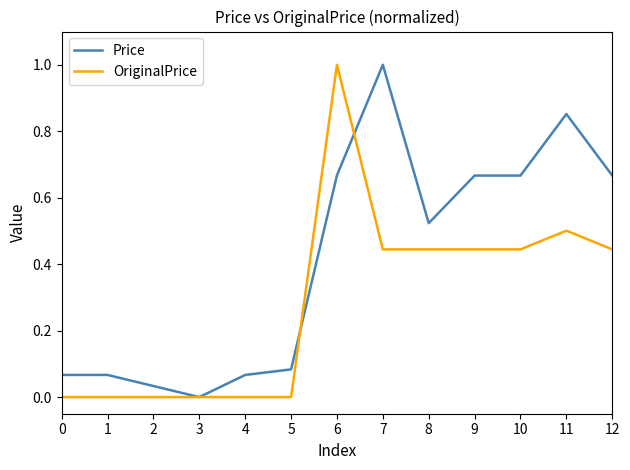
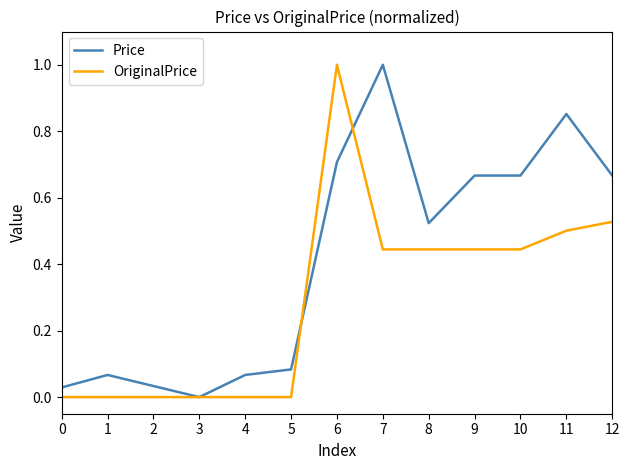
  {
    "Price": {
-     "0": 0.07,
+     "0": 0.03,
      "1": 0.07,
      "2": 0.03,
      "4": 0.07,
      "5": 0.08,
-     "6": 0.67,
+     "6": 0.71,
      "7": 1.00,
      "8": 0.52,
      "9": 0.67,
      "10": 0.67,
      "11": 0.85,
      "12": 0.67
    },
    "OriginalPrice": {
      "0": 0.00,
      "1": 0.00,
      "2": 0.00,
      "4": 0.00,
      "5": 0.00,
      "6": 1.00,
      "7": 0.44,
      "8": 0.44,
      "9": 0.44,
      "10": 0.44,
      "11": 0.50,
-     "12": 0.44
+     "12": 0.53
    }
  }
